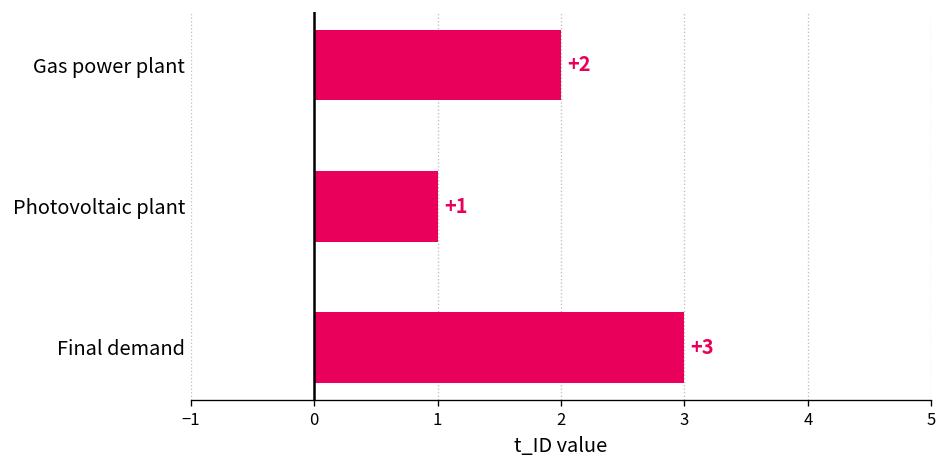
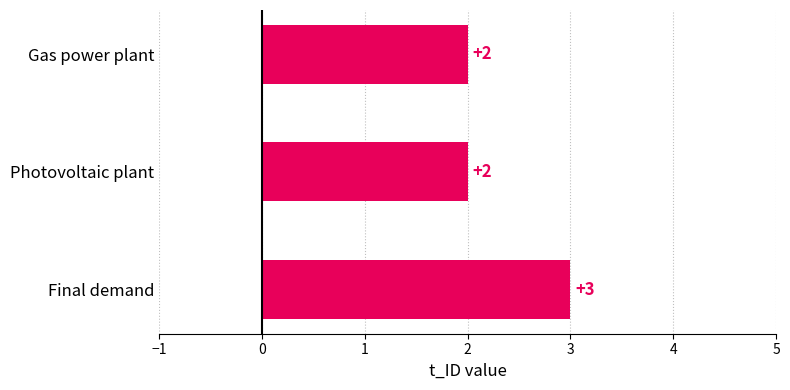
  {
    "Gas power plant": "+2",
-   "Photovoltaic plant": "+1",
+   "Photovoltaic plant": "+2",
    "Final demand": "+3"
  }
